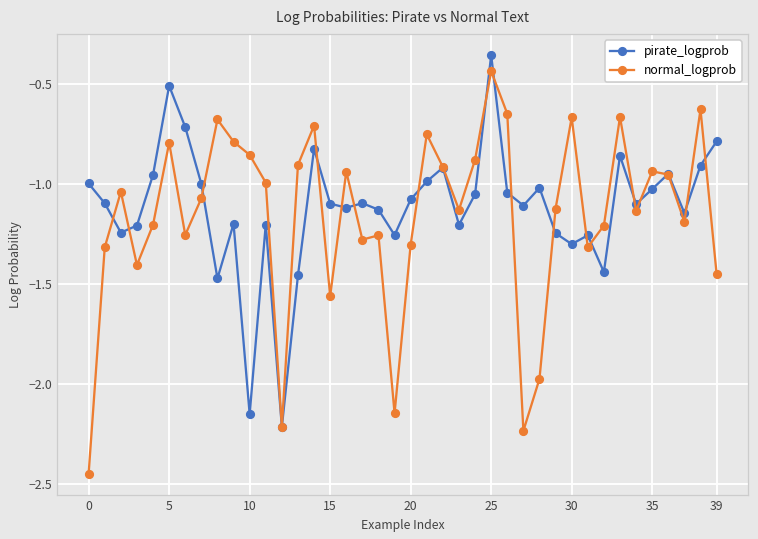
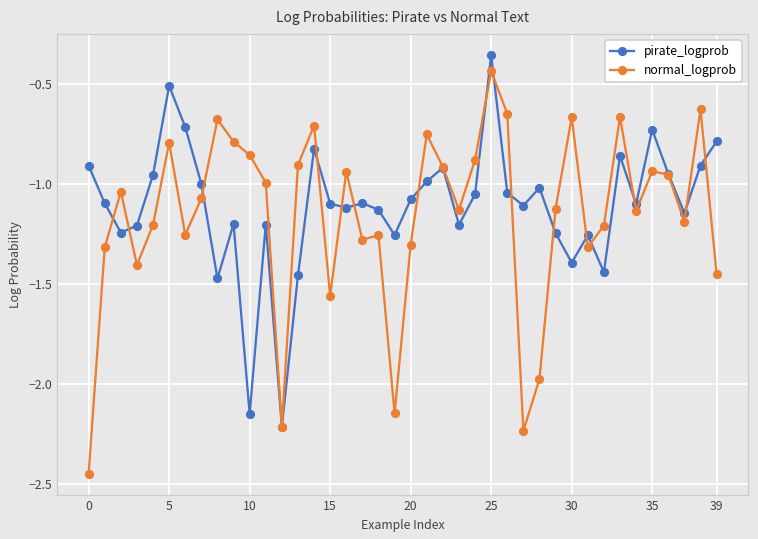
  {
    "pirate_logprob": {
-     "0": -1.00,
+     "0": -0.91,
      "5": -0.51,
      "10": -2.15,
      "15": -1.10,
      "20": -1.08,
      "25": -0.36,
-     "30": -1.30,
-     "35": -1.03,
+     "30": -1.39,
+     "35": -0.73,
      "39": -0.79
    },
    "normal_logprob": {
      "0": -2.45,
      "5": -0.79,
      "10": -0.86,
      "15": -1.56,
      "20": -1.30,
      "25": -0.44,
      "30": -0.67,
      "35": -0.94,
      "39": -1.45
    }
  }
